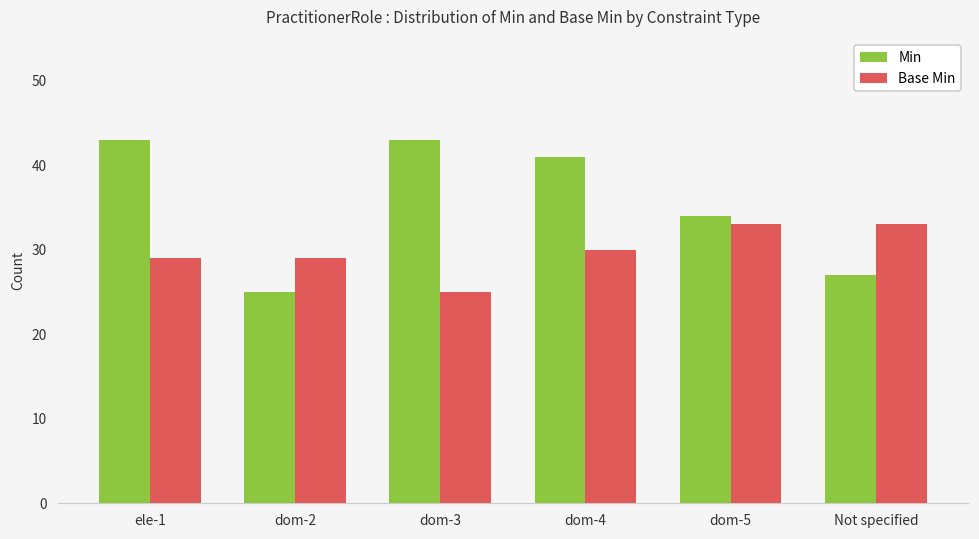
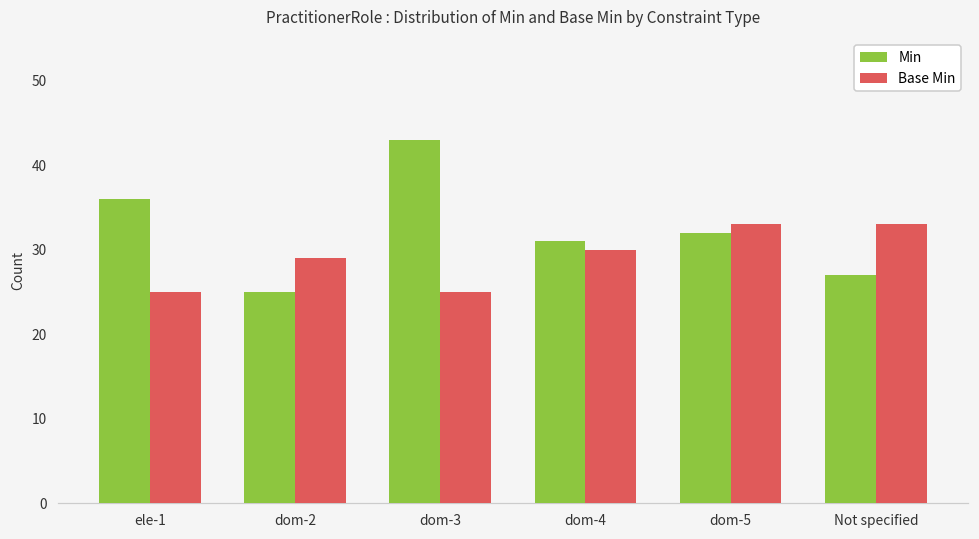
  {
    "Min": {
-     "ele-1": 43,
+     "ele-1": 36,
      "dom-2": 25,
      "dom-3": 43,
-     "dom-4": 41,
-     "dom-5": 34,
+     "dom-4": 31,
+     "dom-5": 32,
      "Not specified": 27
    },
    "Base Min": {
-     "ele-1": 29,
+     "ele-1": 25,
      "dom-2": 29,
      "dom-3": 25,
      "dom-4": 30,
      "dom-5": 33,
      "Not specified": 33
    }
  }
